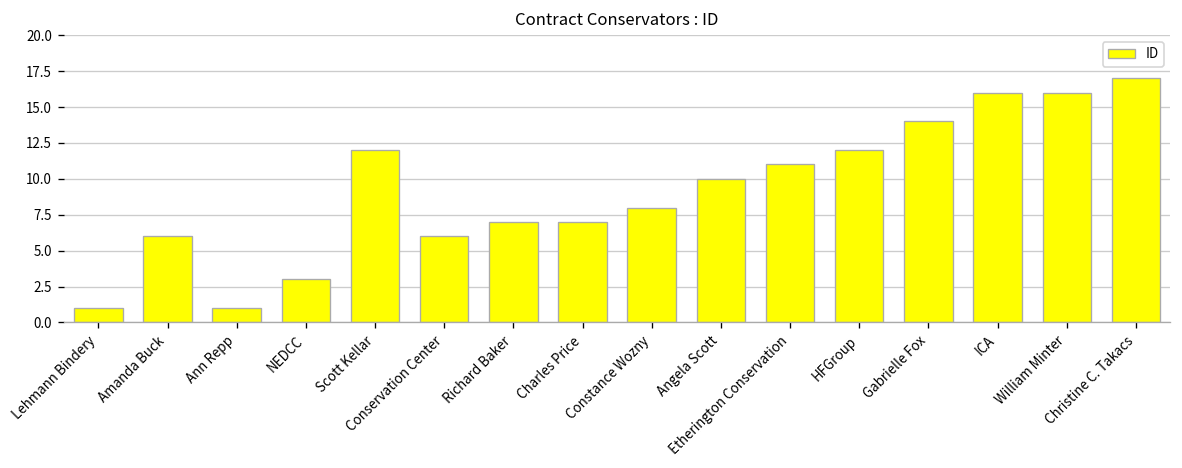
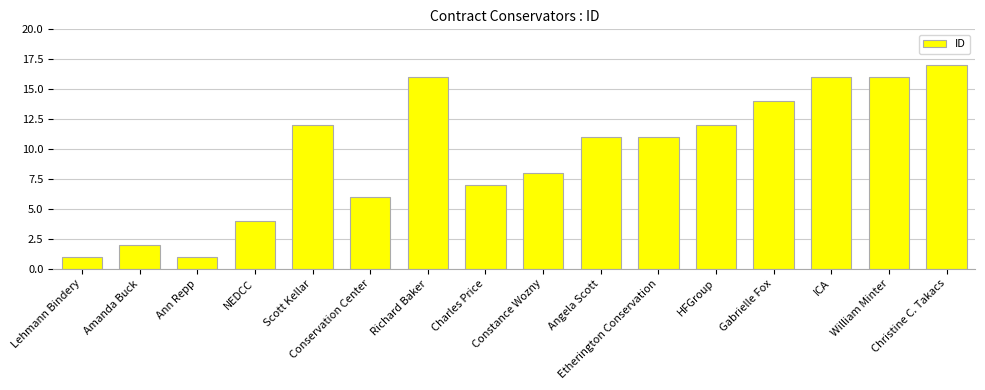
  {
    "Lehmann Bindery": 1,
-   "Amanda Buck": 6,
+   "Amanda Buck": 2,
    "Ann Repp": 1,
-   "NEDCC": 3,
+   "NEDCC": 4,
    "Scott Kellar": 12,
    "Conservation Center": 6,
-   "Richard Baker": 7,
+   "Richard Baker": 16,
    "Charles Price": 7,
    "Constance Wozny": 8,
-   "Angela Scott": 10,
+   "Angela Scott": 11,
    "Etherington Conservation": 11,
    "HFGroup": 12,
    "Gabrielle Fox": 14,
    "ICA": 16,
    "William Minter": 16,
    "Christine C. Takacs": 17
  }
